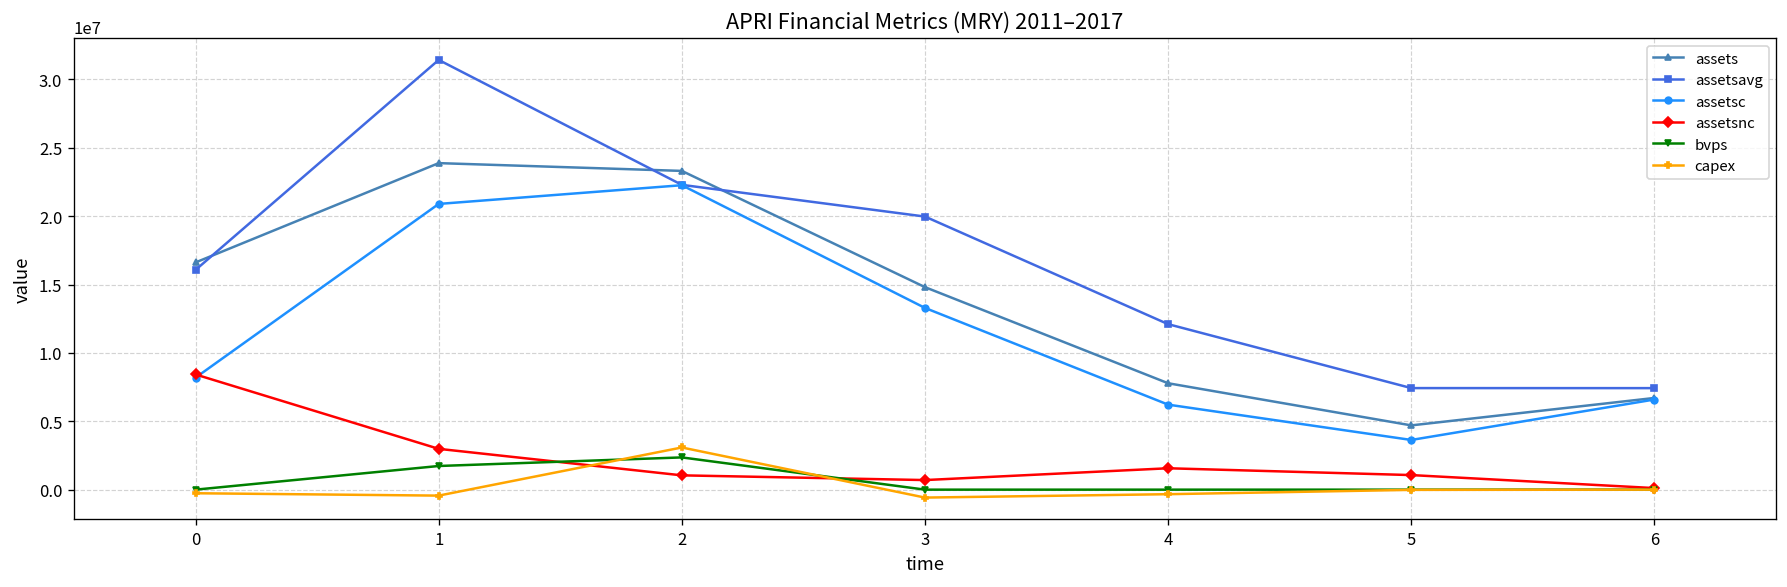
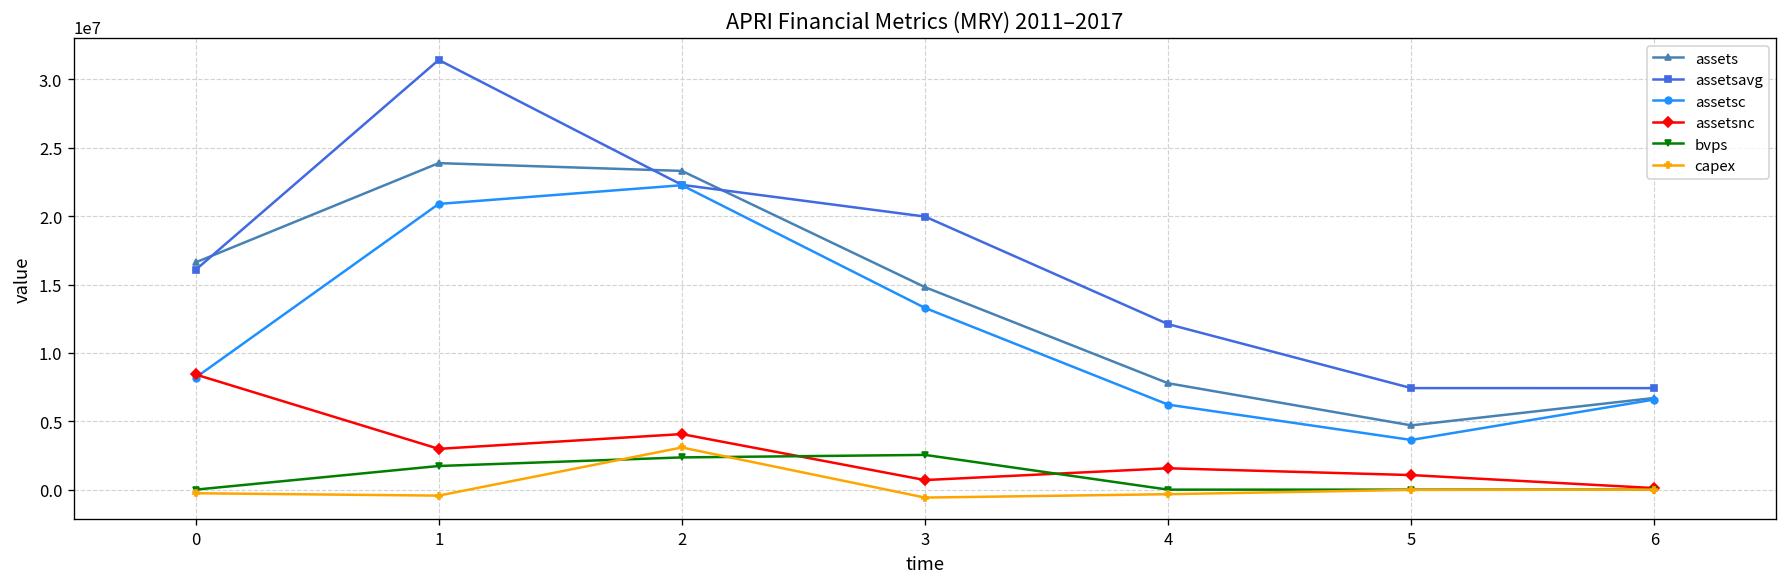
  {
    "assetsc": {
      "0": 8200000,
      "1": 20900000,
      "3": 13300000,
      "4": 6200000,
      "5": 3600000
    },
    "assetsnc": {
      "0": 8400000,
      "1": 3000000,
-     "2": 1000000,
+     "2": 4100000,
      "3": 700000,
      "4": 1600000,
      "5": 1100000
    },
    "bvps": {
      "0": 0,
      "1": 1700000,
      "2": 2400000,
-     "3": 0,
+     "3": 2500000,
      "4": 0
    },
    "capex": {
      "0": -300000,
      "1": -400000,
      "2": 3100000,
      "3": -600000,
      "4": -300000
    }
  }
